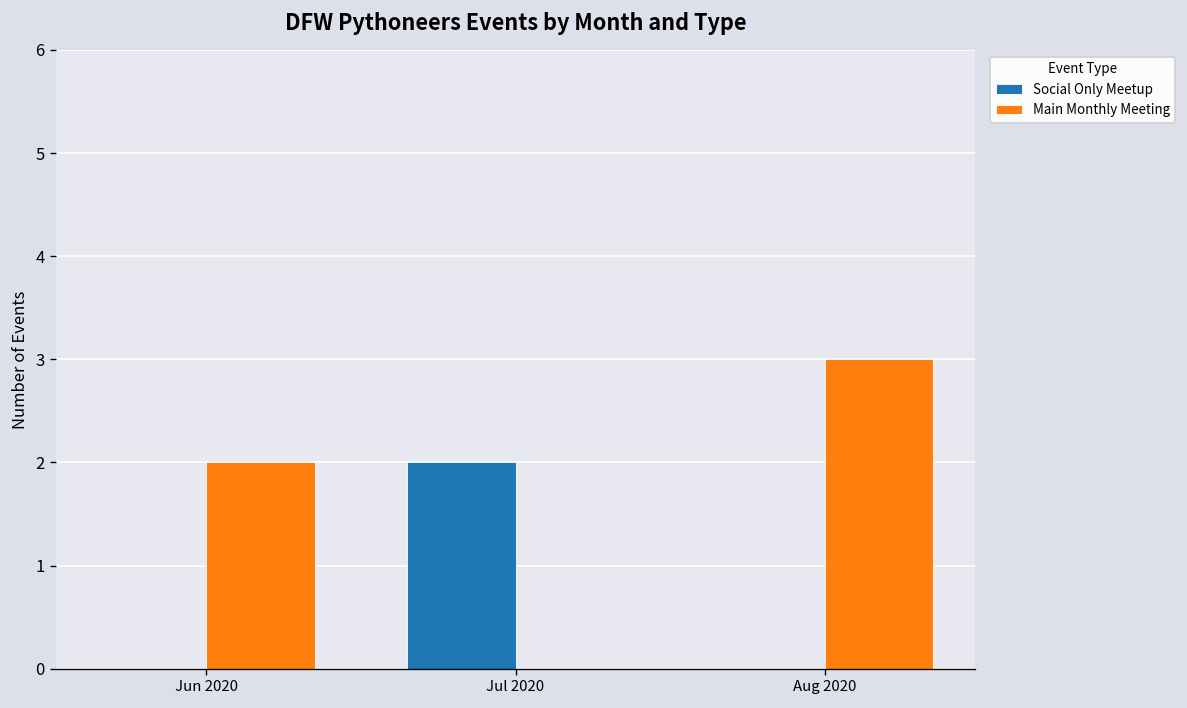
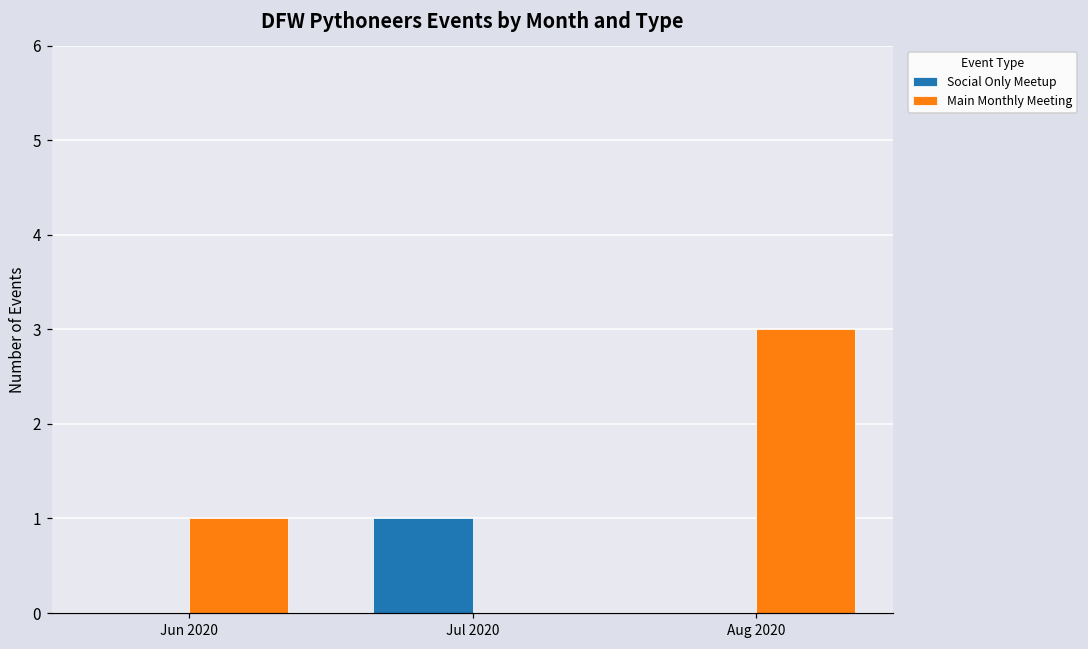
  {
    "Social Only Meetup": {
      "Jun 2020": 0,
-     "Jul 2020": 2,
+     "Jul 2020": 1,
      "Aug 2020": 0
    },
    "Main Monthly Meeting": {
-     "Jun 2020": 2,
+     "Jun 2020": 1,
      "Jul 2020": 0,
      "Aug 2020": 3
    }
  }
